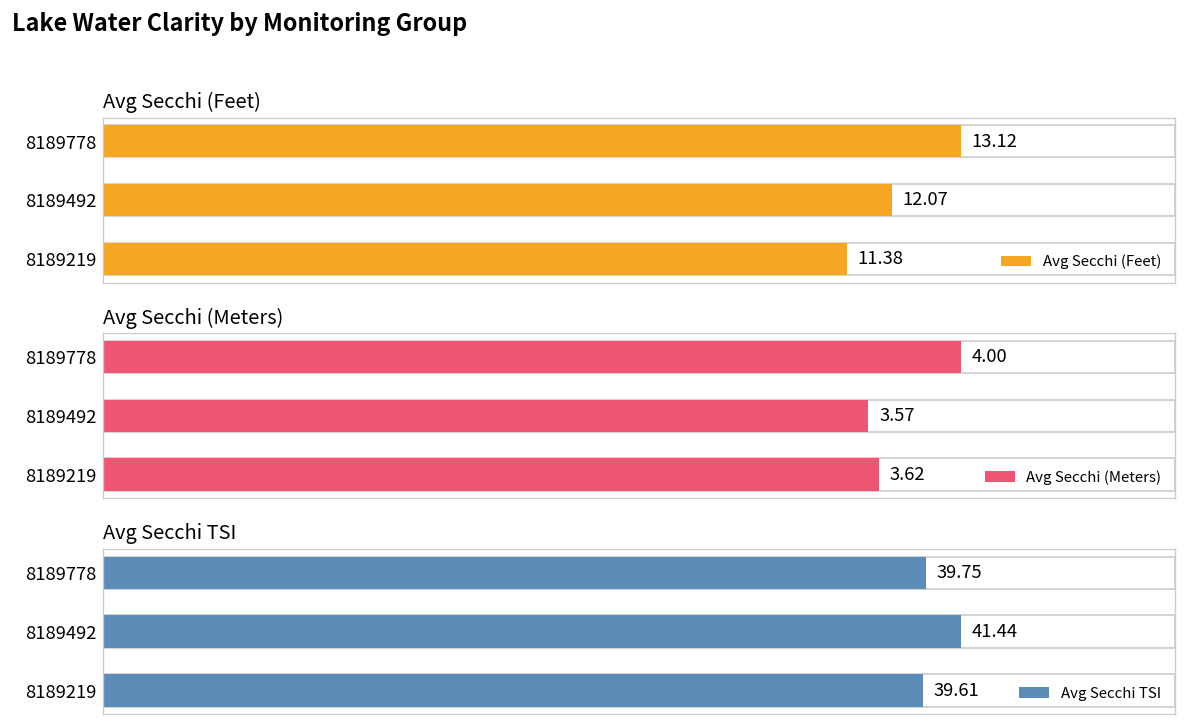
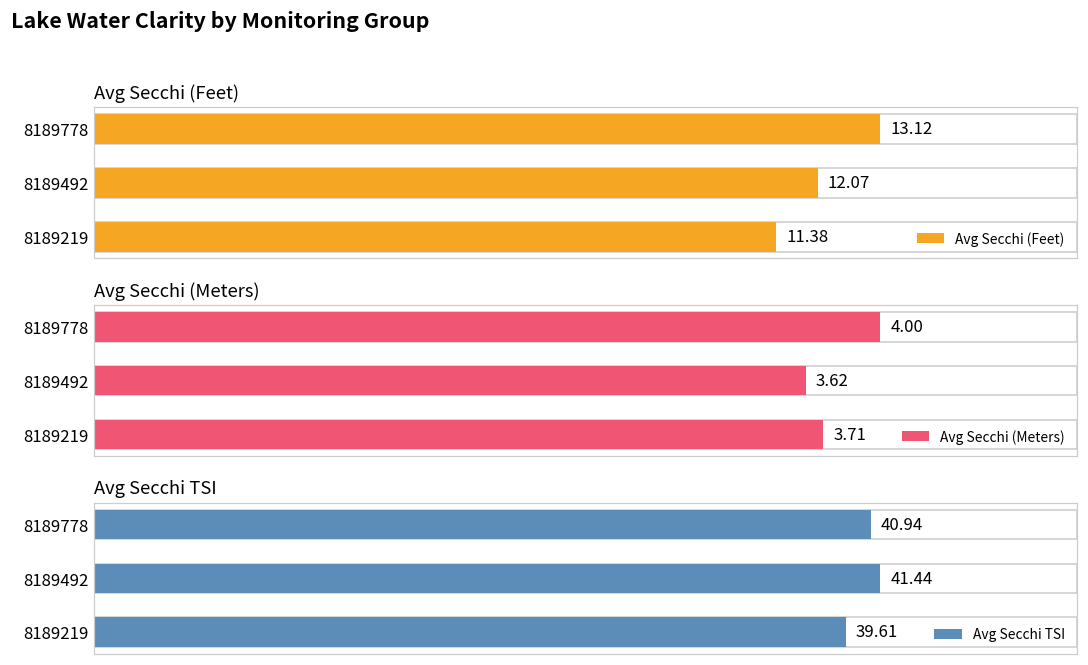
  {
    "Avg Secchi (Feet)": {
      "8189778": 13.12,
      "8189492": 12.07,
      "8189219": 11.38
    },
    "Avg Secchi (Meters)": {
      "8189778": 4.00,
-     "8189492": 3.57,
-     "8189219": 3.62
+     "8189492": 3.62,
+     "8189219": 3.71
    },
    "Avg Secchi TSI": {
-     "8189778": 39.75,
+     "8189778": 40.94,
      "8189492": 41.44,
      "8189219": 39.61
    }
  }
